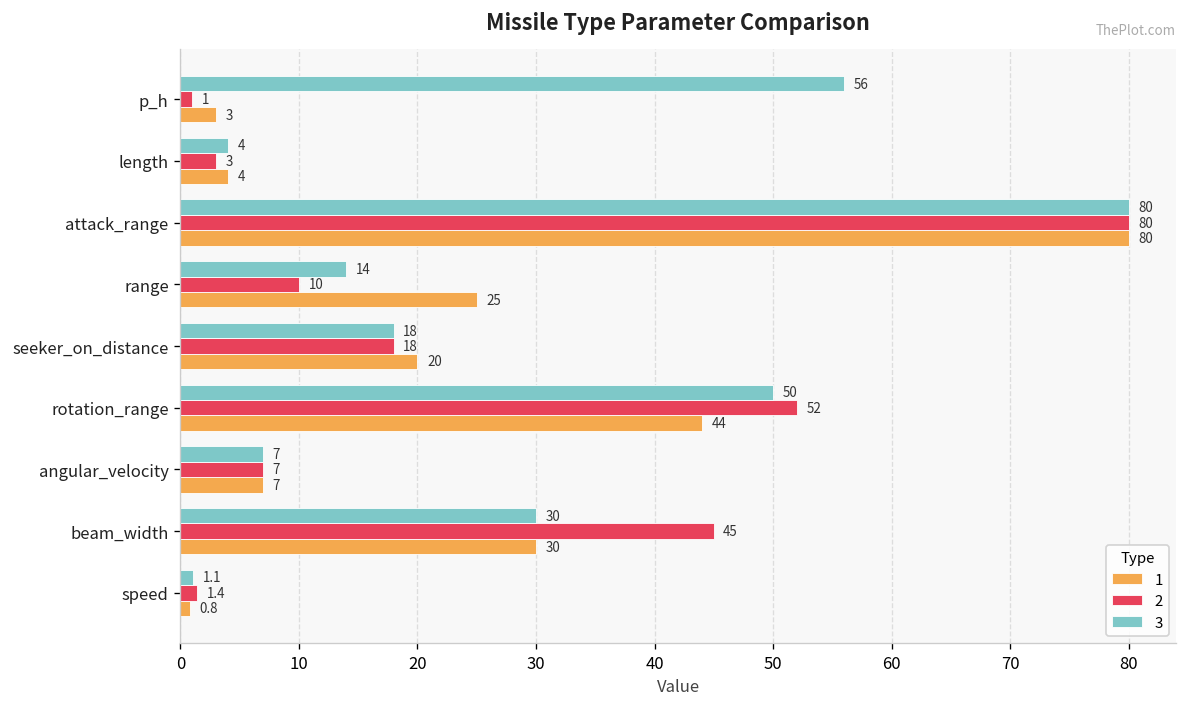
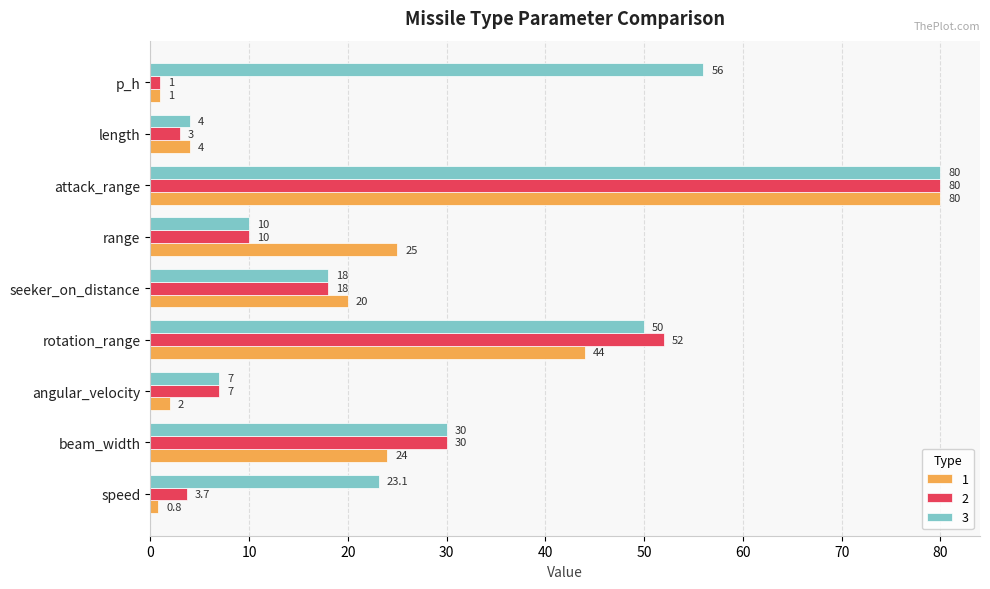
  {
    "1": {
-     "p_h": 3,
+     "p_h": 1,
      "length": 4,
      "attack_range": 80,
      "range": 25,
      "seeker_on_distance": 20,
      "rotation_range": 44,
-     "angular_velocity": 7,
-     "beam_width": 30,
+     "angular_velocity": 2,
+     "beam_width": 24,
      "speed": 0.8
    },
    "2": {
      "p_h": 1,
      "length": 3,
      "attack_range": 80,
      "range": 10,
      "seeker_on_distance": 18,
      "rotation_range": 52,
      "angular_velocity": 7,
-     "beam_width": 45,
-     "speed": 1.4
+     "beam_width": 30,
+     "speed": 3.7
    },
    "3": {
      "p_h": 56,
      "length": 4,
      "attack_range": 80,
-     "range": 14,
+     "range": 10,
      "seeker_on_distance": 18,
      "rotation_range": 50,
      "angular_velocity": 7,
      "beam_width": 30,
-     "speed": 1.1
+     "speed": 23.1
    }
  }
